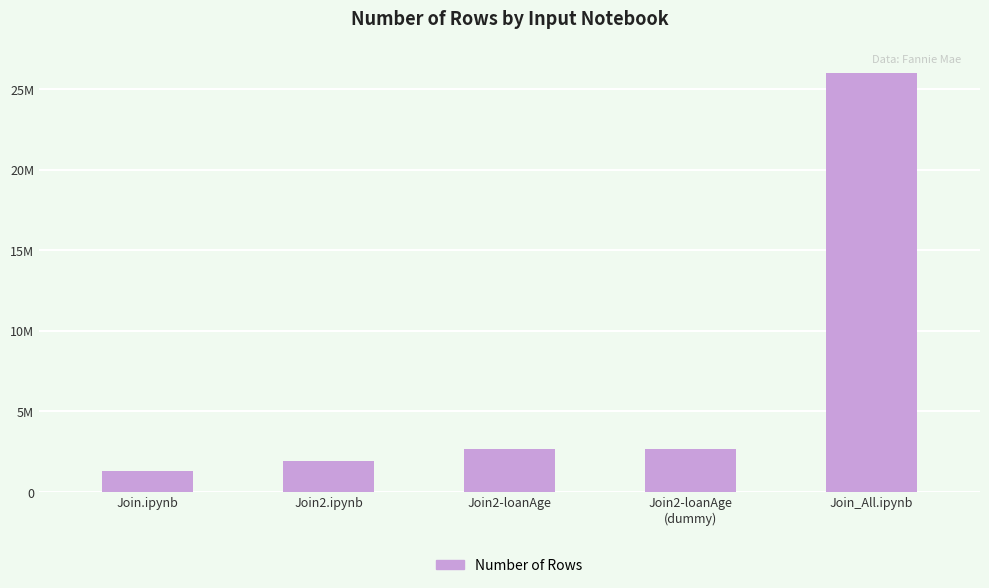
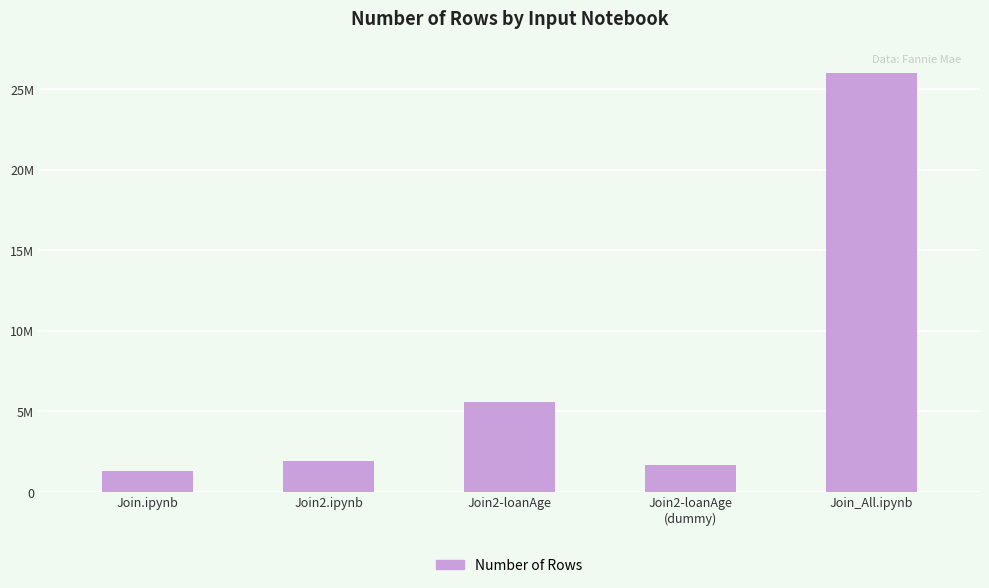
  {
    "Join.ipynb": 1300000,
    "Join2.ipynb": 1900000,
-   "Join2-loanAge": 2700000,
-   "Join2-loanAge (dummy)": 2700000,
+   "Join2-loanAge": 5600000,
+   "Join2-loanAge (dummy)": 1700000,
    "Join_All.ipynb": 26000000
  }
